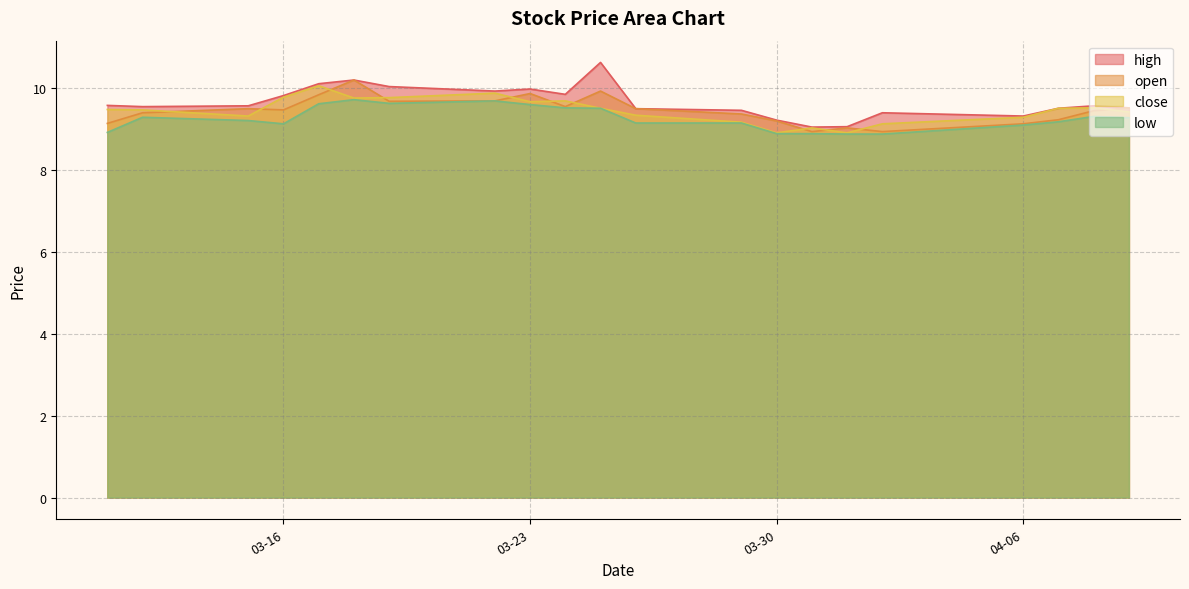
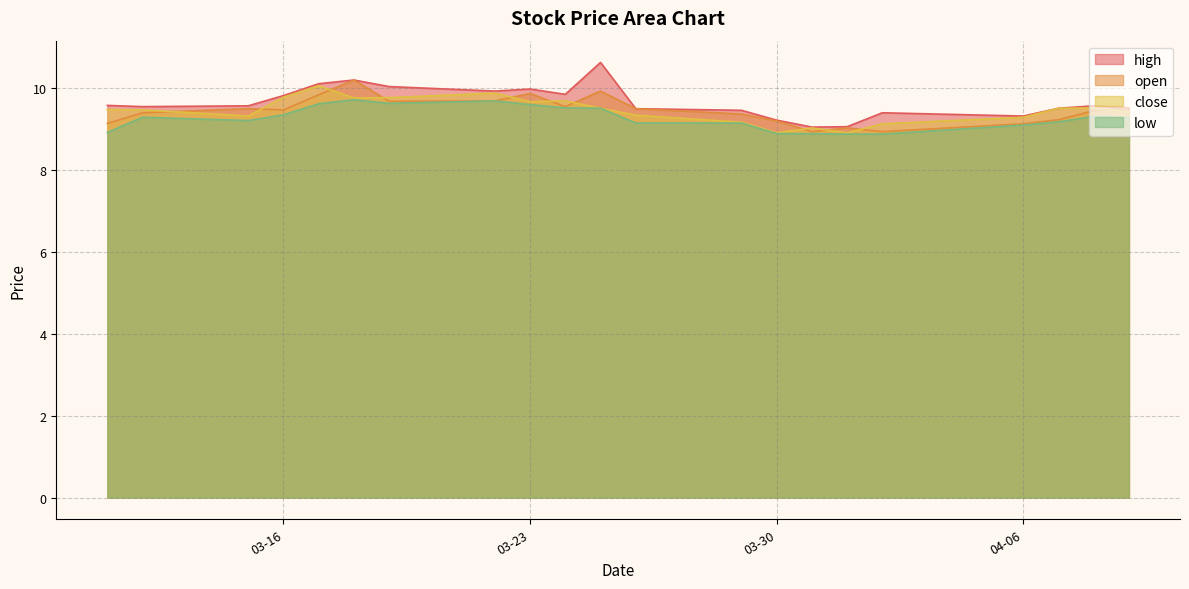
  {
    "low": {
-     "03-16": 9.1,
+     "03-16": 9.4,
      "03-23": 9.6
    }
  }
